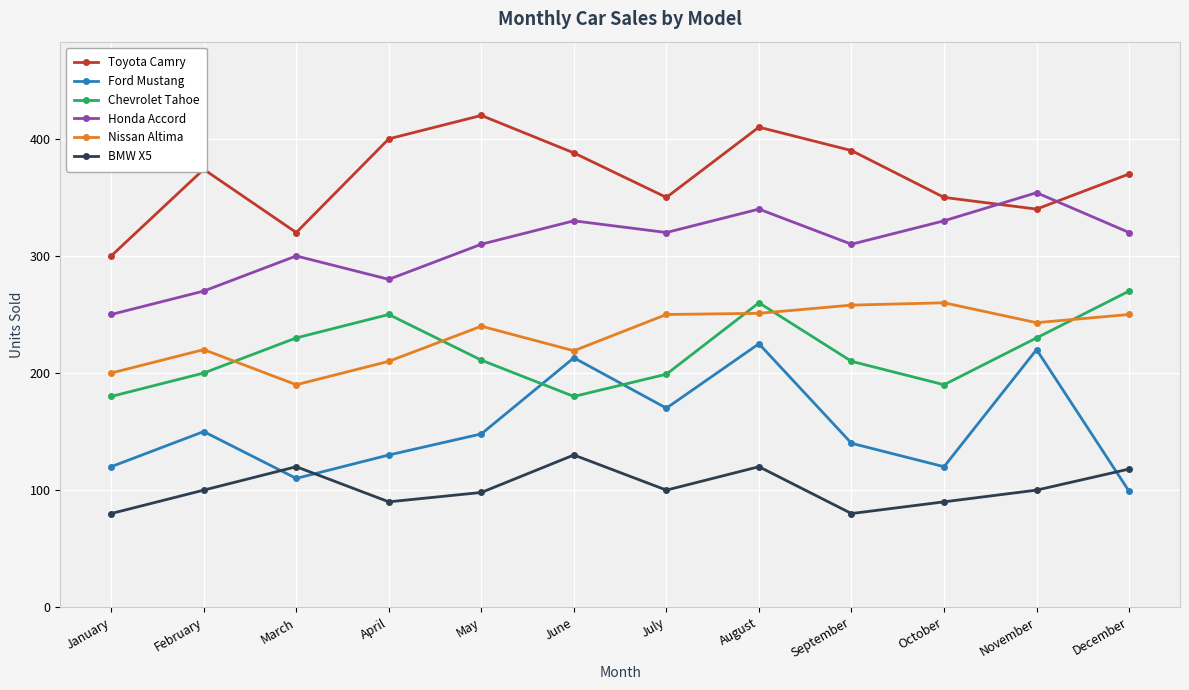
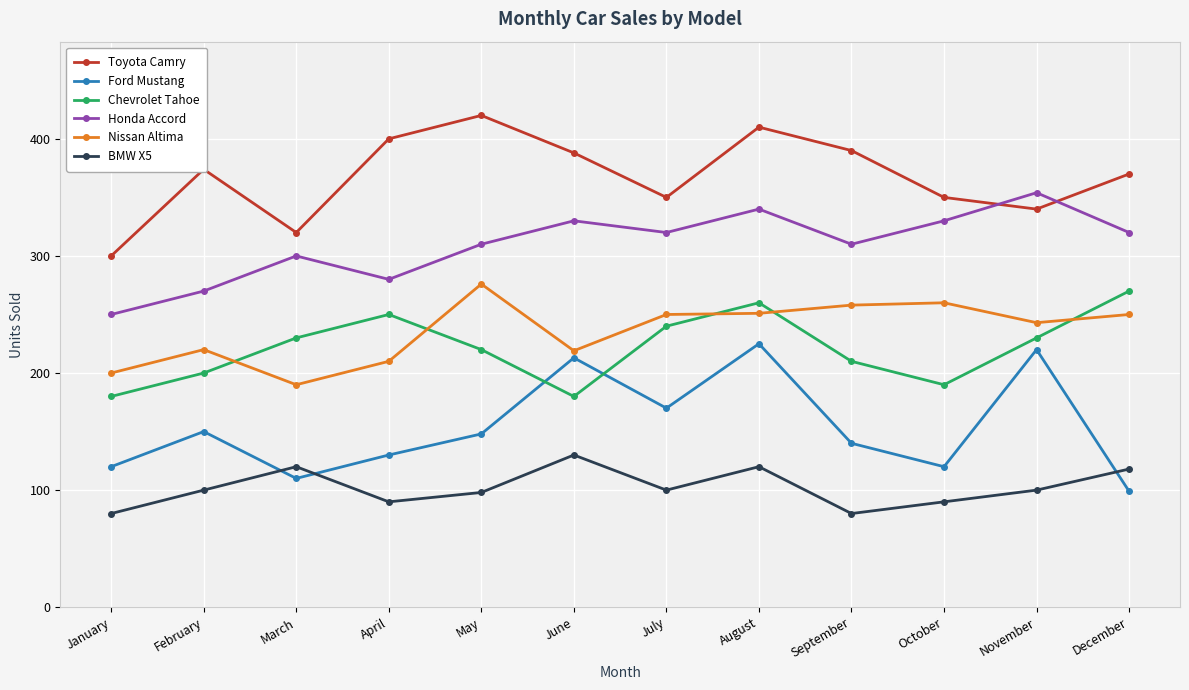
  {
    "Toyota Camry": {
      "January": 300,
      "March": 320,
      "April": 400,
      "May": 420,
      "June": 388,
      "July": 350,
      "August": 410,
      "September": 390,
      "October": 350,
      "November": 340,
      "December": 370
    },
    "Ford Mustang": {
      "January": 120,
      "February": 150,
      "March": 110,
      "April": 130,
      "May": 148,
      "June": 213,
      "July": 170,
      "August": 225,
      "September": 140,
      "October": 120,
      "November": 220,
      "December": 99
    },
    "Chevrolet Tahoe": {
      "January": 180,
      "February": 200,
      "March": 230,
      "April": 250,
-     "May": 211,
+     "May": 220,
      "June": 180,
-     "July": 199,
+     "July": 240,
      "August": 260,
      "September": 210,
      "October": 190,
      "November": 230,
      "December": 270
    },
    "Honda Accord": {
      "January": 250,
      "February": 270,
      "March": 300,
      "April": 280,
      "May": 310,
      "June": 330,
      "July": 320,
      "August": 340,
      "September": 310,
      "October": 330,
      "November": 354,
      "December": 320
    },
    "Nissan Altima": {
      "January": 200,
      "February": 220,
      "March": 190,
      "April": 210,
-     "May": 240,
+     "May": 276,
      "June": 219,
      "July": 250,
      "August": 251,
      "September": 258,
      "October": 260,
      "November": 243,
      "December": 250
    },
    "BMW X5": {
      "January": 80,
      "February": 100,
      "March": 120,
      "April": 90,
      "May": 98,
      "June": 130,
      "July": 100,
      "August": 120,
      "September": 80,
      "October": 90,
      "November": 100,
      "December": 118
    }
  }
